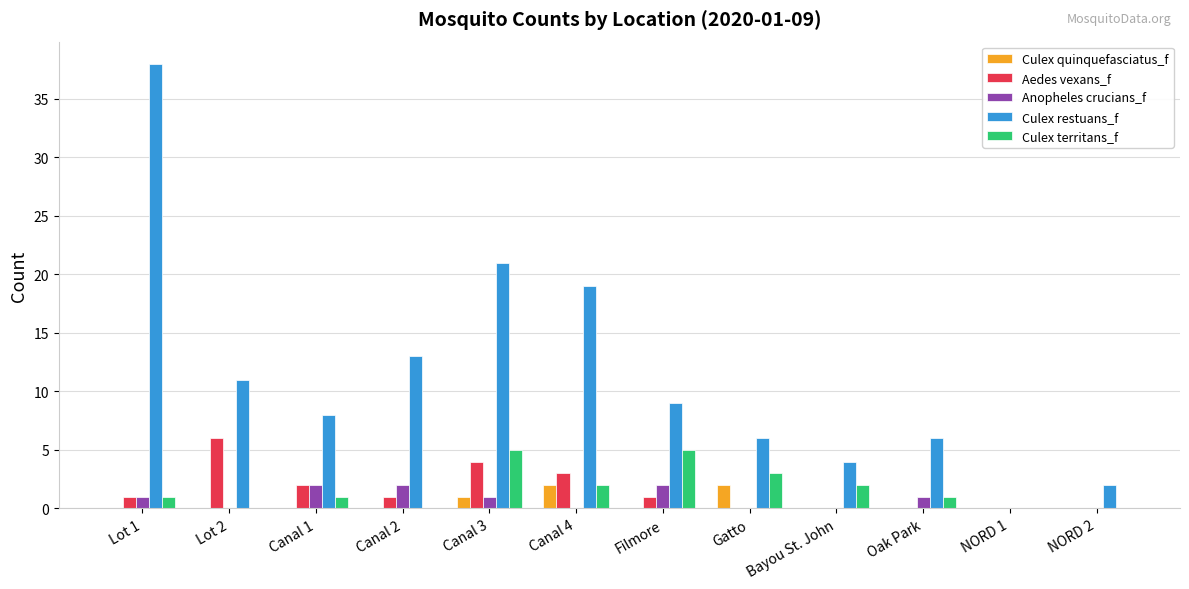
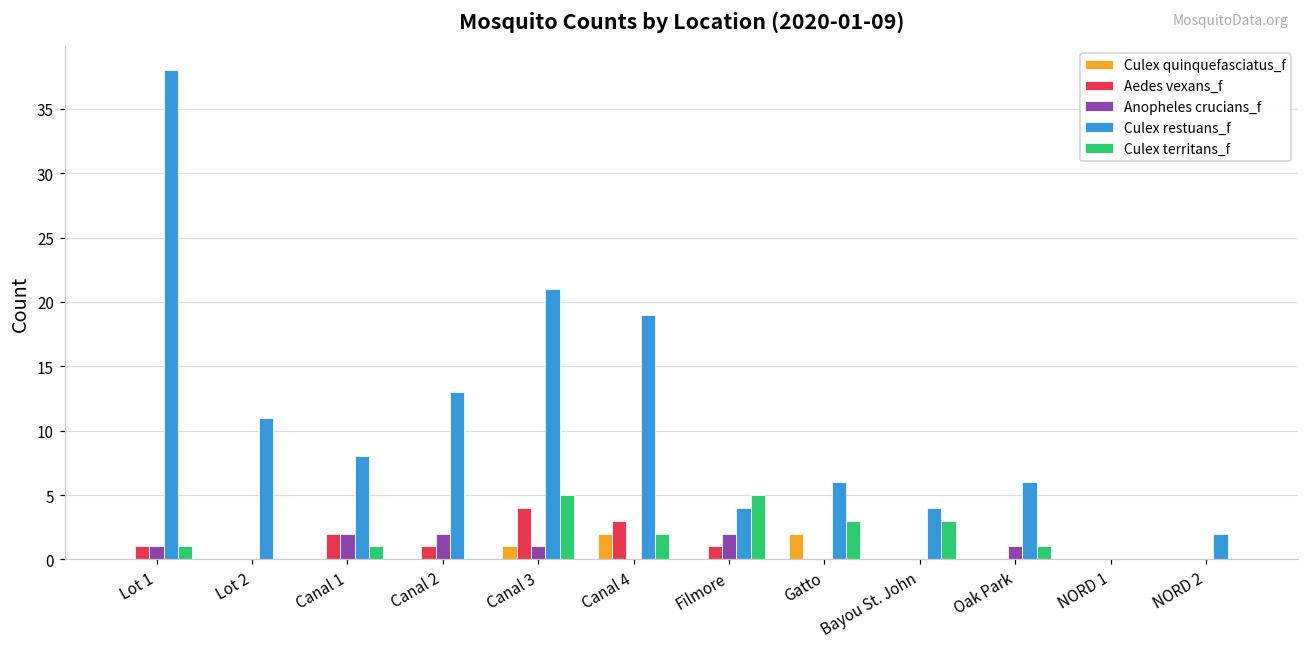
  {
    "Culex quinquefasciatus_f": {
      "Lot 1": 0,
      "Lot 2": 0,
      "Canal 1": 0,
      "Canal 2": 0,
      "Canal 3": 1,
      "Canal 4": 2,
      "Filmore": 0,
      "Gatto": 2,
      "Bayou St. John": 0,
      "Oak Park": 0,
      "NORD 1": 0,
      "NORD 2": 0
    },
    "Aedes vexans_f": {
      "Lot 1": 1,
-     "Lot 2": 6,
+     "Lot 2": 0,
      "Canal 1": 2,
      "Canal 2": 1,
      "Canal 3": 4,
      "Canal 4": 3,
      "Filmore": 1,
      "Gatto": 0,
      "Bayou St. John": 0,
      "Oak Park": 0,
      "NORD 1": 0,
      "NORD 2": 0
    },
    "Anopheles crucians_f": {
      "Lot 1": 1,
      "Lot 2": 0,
      "Canal 1": 2,
      "Canal 2": 2,
      "Canal 3": 1,
      "Canal 4": 0,
      "Filmore": 2,
      "Gatto": 0,
      "Bayou St. John": 0,
      "Oak Park": 1,
      "NORD 1": 0,
      "NORD 2": 0
    },
    "Culex restuans_f": {
      "Lot 1": 38,
      "Lot 2": 11,
      "Canal 1": 8,
      "Canal 2": 13,
      "Canal 3": 21,
      "Canal 4": 19,
-     "Filmore": 9,
+     "Filmore": 4,
      "Gatto": 6,
      "Bayou St. John": 4,
      "Oak Park": 6,
      "NORD 1": 0,
      "NORD 2": 2
    },
    "Culex territans_f": {
      "Lot 1": 1,
      "Lot 2": 0,
      "Canal 1": 1,
      "Canal 2": 0,
      "Canal 3": 5,
      "Canal 4": 2,
      "Filmore": 5,
      "Gatto": 3,
-     "Bayou St. John": 2,
+     "Bayou St. John": 3,
      "Oak Park": 1,
      "NORD 1": 0,
      "NORD 2": 0
    }
  }
